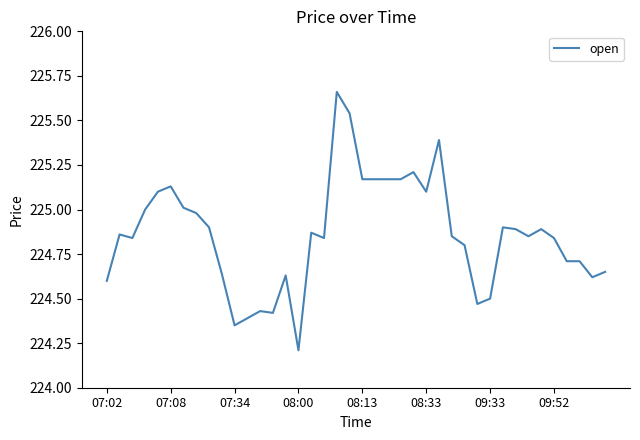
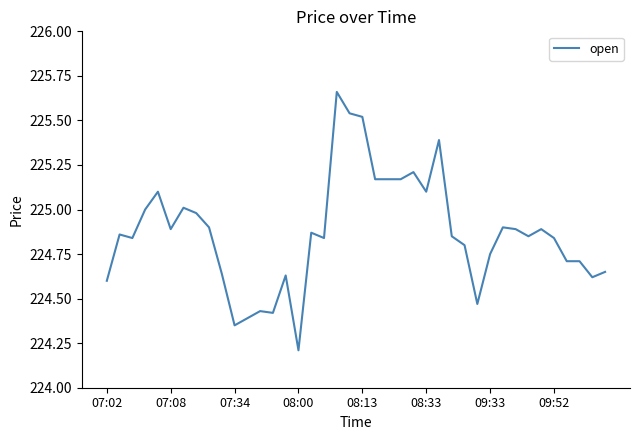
  {
    "07:02": 224.60,
-   "07:08": 225.13,
+   "07:08": 224.89,
    "07:34": 224.35,
    "08:00": 224.21,
-   "08:13": 225.17,
+   "08:13": 225.52,
    "08:33": 225.10,
-   "09:33": 224.50,
+   "09:33": 224.75,
    "09:52": 224.84
  }
